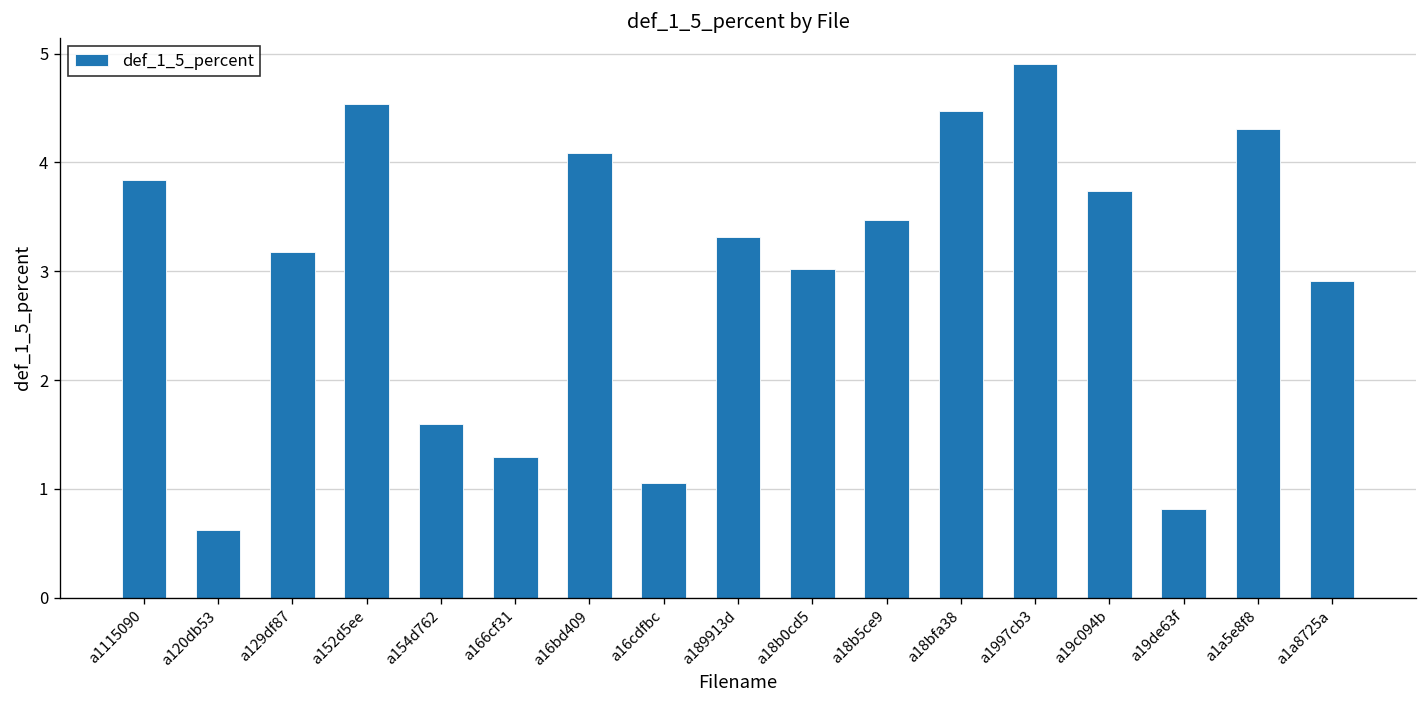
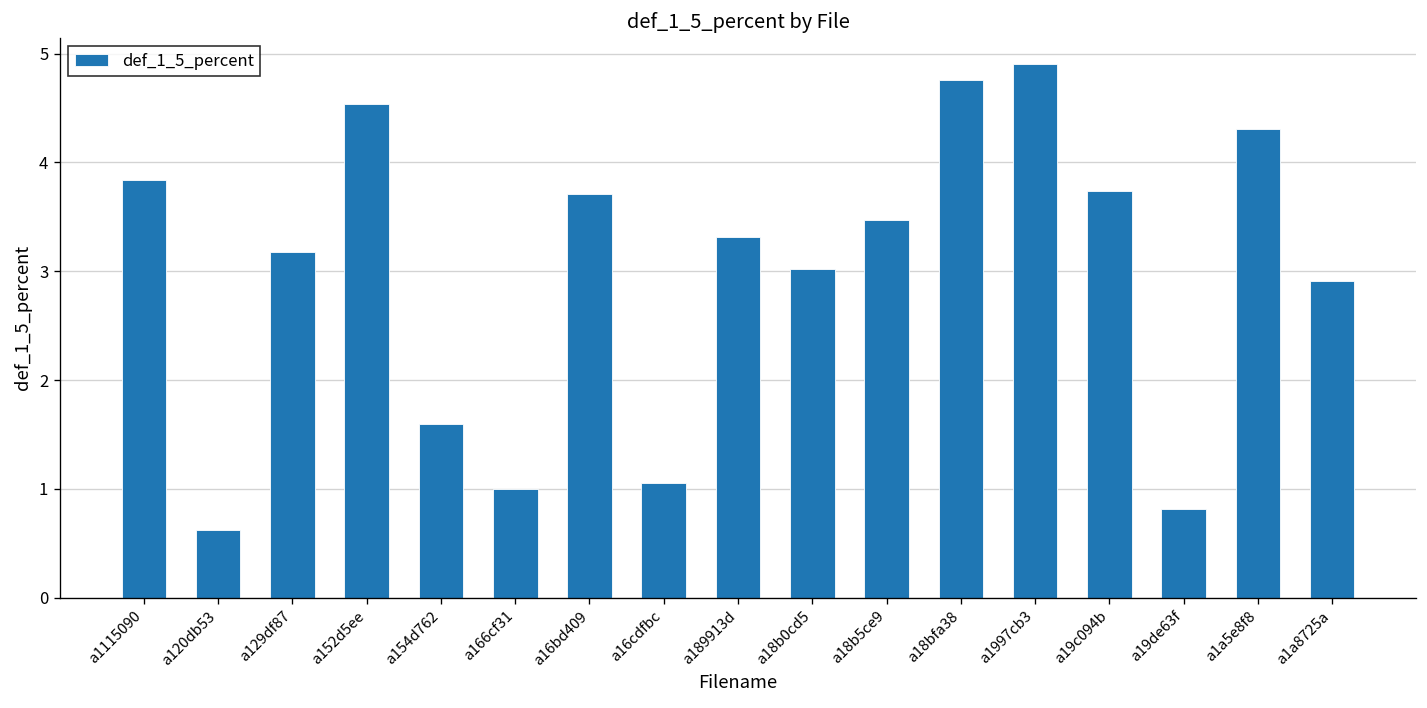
  {
    "a1115090": 3.8,
    "a120db53": 0.6,
    "a129df87": 3.2,
    "a152d5ee": 4.5,
    "a154d762": 1.6,
-   "a166cf31": 1.3,
-   "a16bd409": 4.1,
+   "a166cf31": 1.0,
+   "a16bd409": 3.7,
    "a16cdfbc": 1.0,
    "a189913d": 3.3,
    "a18b0cd5": 3.0,
    "a18b5ce9": 3.5,
-   "a18bfa38": 4.5,
+   "a18bfa38": 4.8,
    "a1997cb3": 4.9,
    "a19c094b": 3.7,
    "a19de63f": 0.8,
    "a1a5e8f8": 4.3,
    "a1a8725a": 2.9
  }
